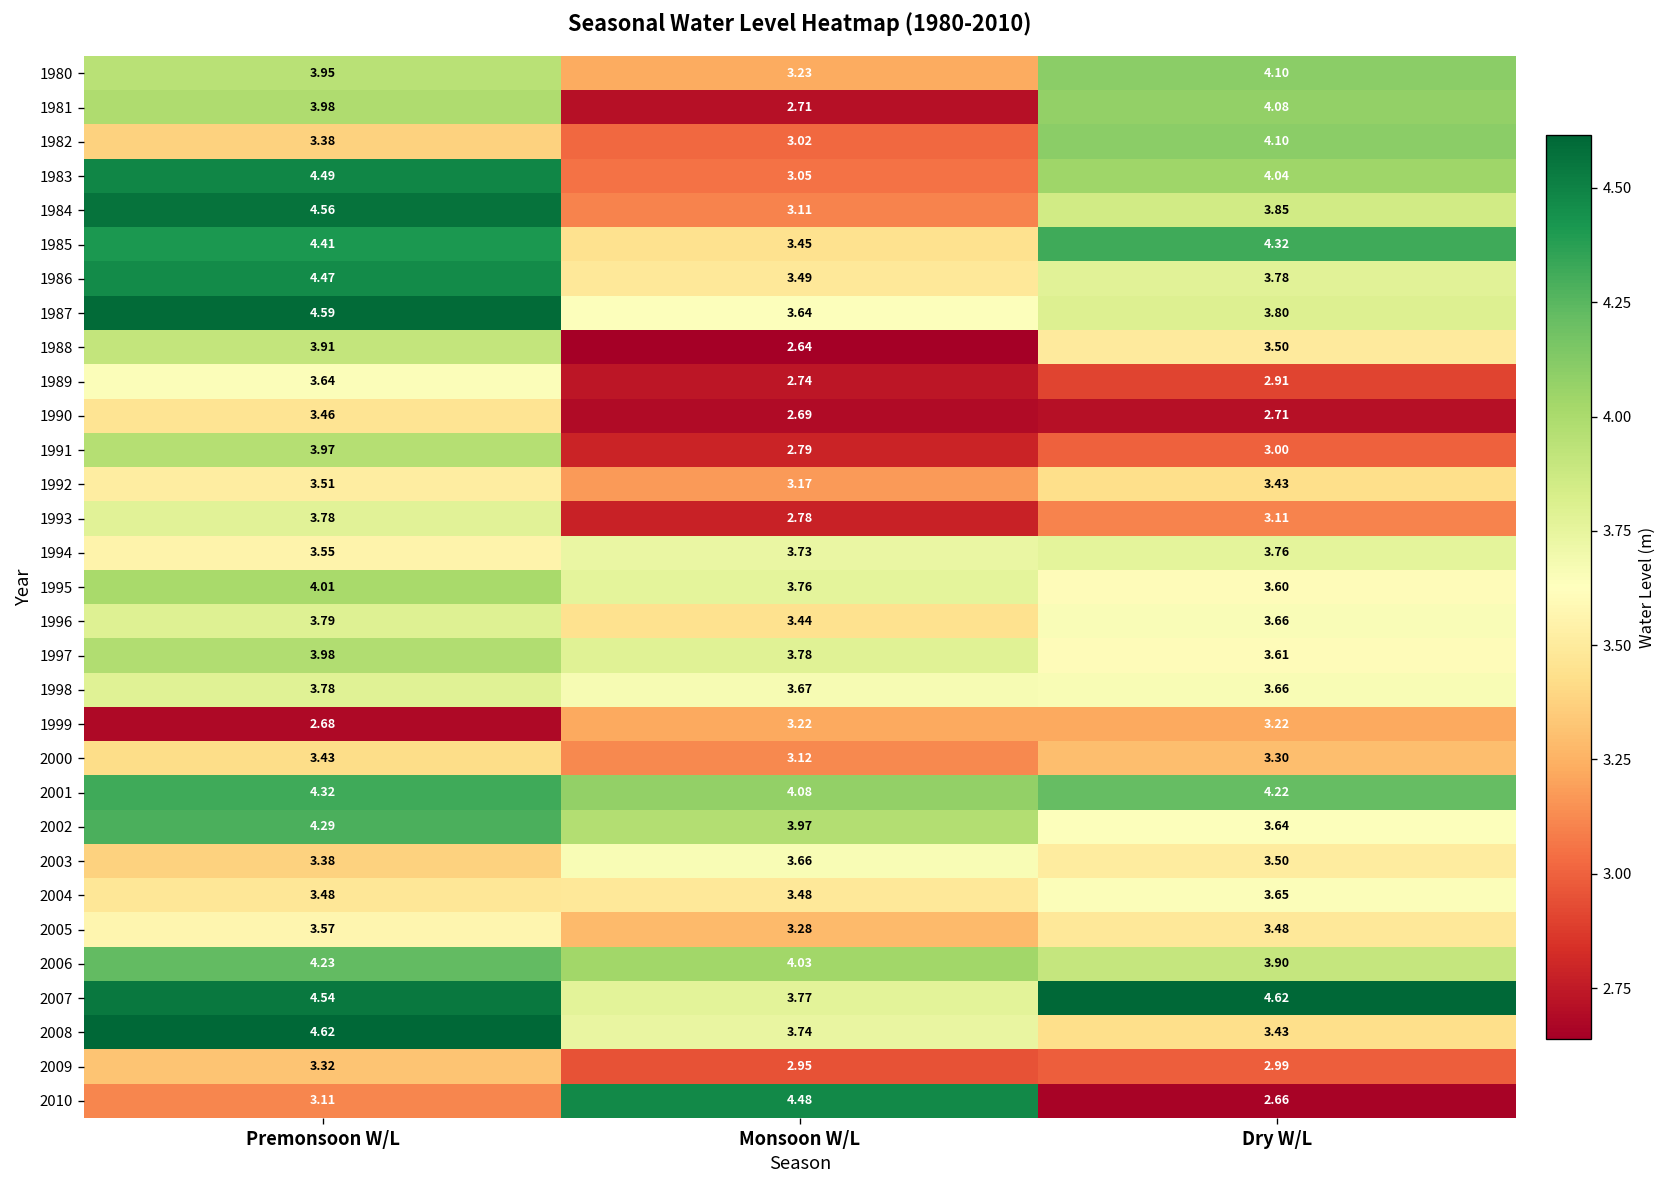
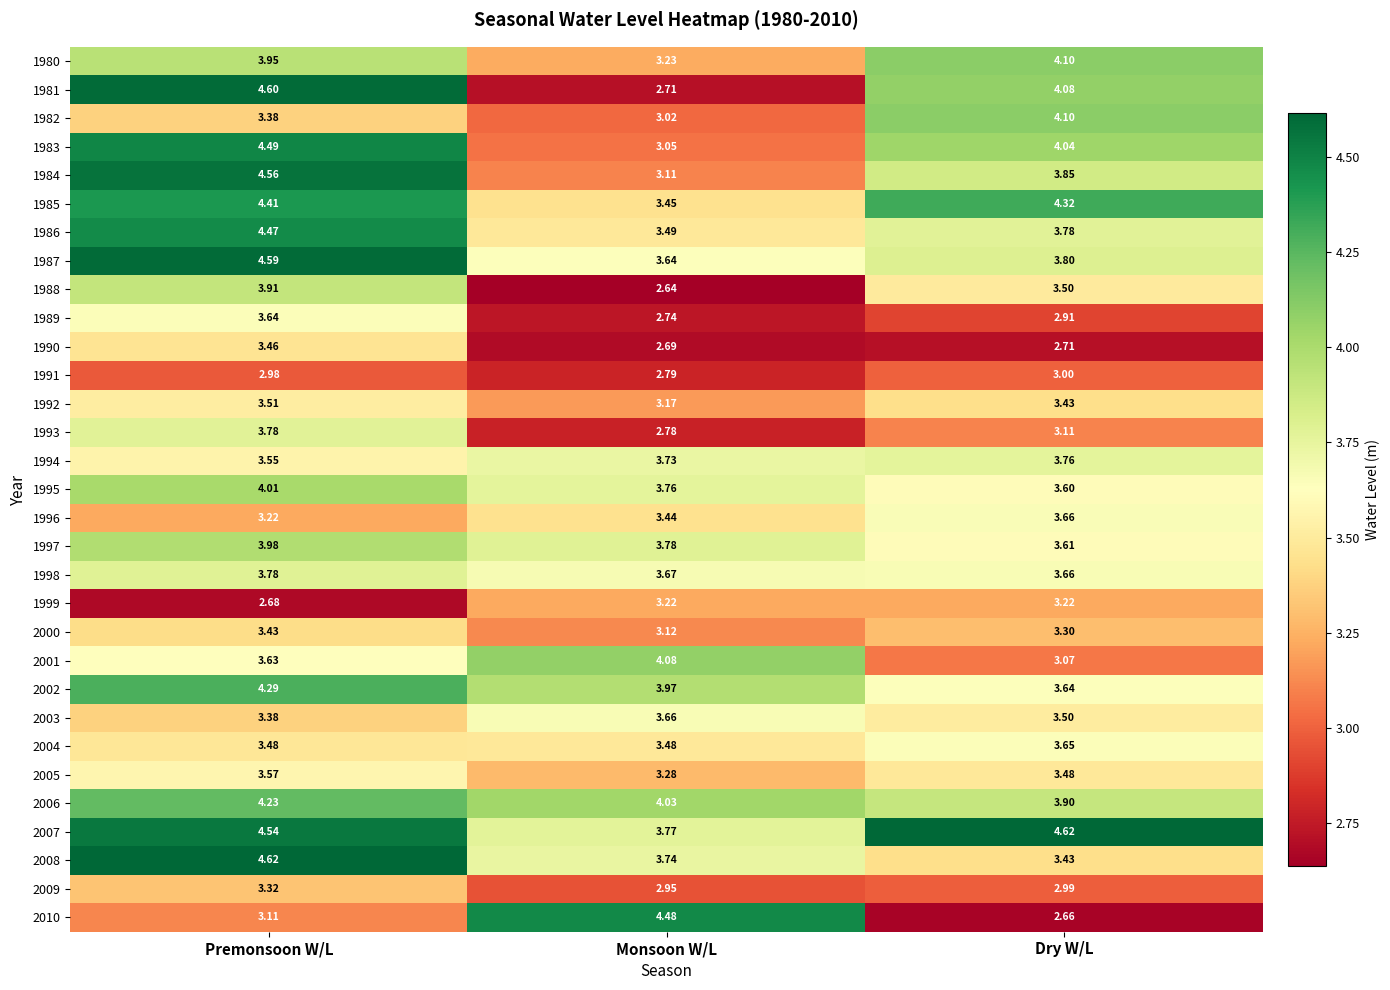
  {
    "1980": {
      "Premonsoon W/L": 3.95,
      "Monsoon W/L": 3.23,
      "Dry W/L": 4.10
    },
    "1981": {
-     "Premonsoon W/L": 3.98,
+     "Premonsoon W/L": 4.60,
      "Monsoon W/L": 2.71,
      "Dry W/L": 4.08
    },
    "1982": {
      "Premonsoon W/L": 3.38,
      "Monsoon W/L": 3.02,
      "Dry W/L": 4.10
    },
    "1983": {
      "Premonsoon W/L": 4.49,
      "Monsoon W/L": 3.05,
      "Dry W/L": 4.04
    },
    "1984": {
      "Premonsoon W/L": 4.56,
      "Monsoon W/L": 3.11,
      "Dry W/L": 3.85
    },
    "1985": {
      "Premonsoon W/L": 4.41,
      "Monsoon W/L": 3.45,
      "Dry W/L": 4.32
    },
    "1986": {
      "Premonsoon W/L": 4.47,
      "Monsoon W/L": 3.49,
      "Dry W/L": 3.78
    },
    "1987": {
      "Premonsoon W/L": 4.59,
      "Monsoon W/L": 3.64,
      "Dry W/L": 3.80
    },
    "1988": {
      "Premonsoon W/L": 3.91,
      "Monsoon W/L": 2.64,
      "Dry W/L": 3.50
    },
    "1989": {
      "Premonsoon W/L": 3.64,
      "Monsoon W/L": 2.74,
      "Dry W/L": 2.91
    },
    "1990": {
      "Premonsoon W/L": 3.46,
      "Monsoon W/L": 2.69,
      "Dry W/L": 2.71
    },
    "1991": {
-     "Premonsoon W/L": 3.97,
+     "Premonsoon W/L": 2.98,
      "Monsoon W/L": 2.79,
      "Dry W/L": 3.00
    },
    "1992": {
      "Premonsoon W/L": 3.51,
      "Monsoon W/L": 3.17,
      "Dry W/L": 3.43
    },
    "1993": {
      "Premonsoon W/L": 3.78,
      "Monsoon W/L": 2.78,
      "Dry W/L": 3.11
    },
    "1994": {
      "Premonsoon W/L": 3.55,
      "Monsoon W/L": 3.73,
      "Dry W/L": 3.76
    },
    "1995": {
      "Premonsoon W/L": 4.01,
      "Monsoon W/L": 3.76,
      "Dry W/L": 3.60
    },
    "1996": {
-     "Premonsoon W/L": 3.79,
+     "Premonsoon W/L": 3.22,
      "Monsoon W/L": 3.44,
      "Dry W/L": 3.66
    },
    "1997": {
      "Premonsoon W/L": 3.98,
      "Monsoon W/L": 3.78,
      "Dry W/L": 3.61
    },
    "1998": {
      "Premonsoon W/L": 3.78,
      "Monsoon W/L": 3.67,
      "Dry W/L": 3.66
    },
    "1999": {
      "Premonsoon W/L": 2.68,
      "Monsoon W/L": 3.22,
      "Dry W/L": 3.22
    },
    "2000": {
      "Premonsoon W/L": 3.43,
      "Monsoon W/L": 3.12,
      "Dry W/L": 3.30
    },
    "2001": {
-     "Premonsoon W/L": 4.32,
+     "Premonsoon W/L": 3.63,
      "Monsoon W/L": 4.08,
-     "Dry W/L": 4.22
+     "Dry W/L": 3.07
    },
    "2002": {
      "Premonsoon W/L": 4.29,
      "Monsoon W/L": 3.97,
      "Dry W/L": 3.64
    },
    "2003": {
      "Premonsoon W/L": 3.38,
      "Monsoon W/L": 3.66,
      "Dry W/L": 3.50
    },
    "2004": {
      "Premonsoon W/L": 3.48,
      "Monsoon W/L": 3.48,
      "Dry W/L": 3.65
    },
    "2005": {
      "Premonsoon W/L": 3.57,
      "Monsoon W/L": 3.28,
      "Dry W/L": 3.48
    },
    "2006": {
      "Premonsoon W/L": 4.23,
      "Monsoon W/L": 4.03,
      "Dry W/L": 3.90
    },
    "2007": {
      "Premonsoon W/L": 4.54,
      "Monsoon W/L": 3.77,
      "Dry W/L": 4.62
    },
    "2008": {
      "Premonsoon W/L": 4.62,
      "Monsoon W/L": 3.74,
      "Dry W/L": 3.43
    },
    "2009": {
      "Premonsoon W/L": 3.32,
      "Monsoon W/L": 2.95,
      "Dry W/L": 2.99
    },
    "2010": {
      "Premonsoon W/L": 3.11,
      "Monsoon W/L": 4.48,
      "Dry W/L": 2.66
    }
  }
